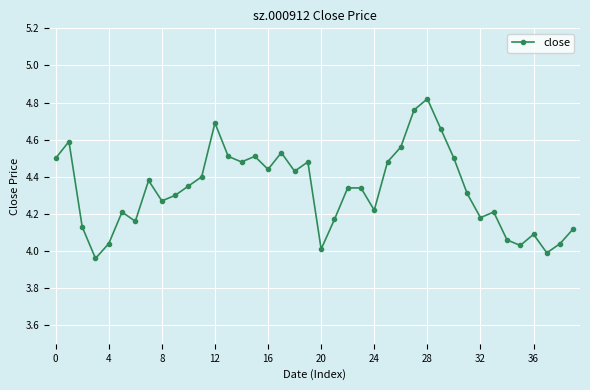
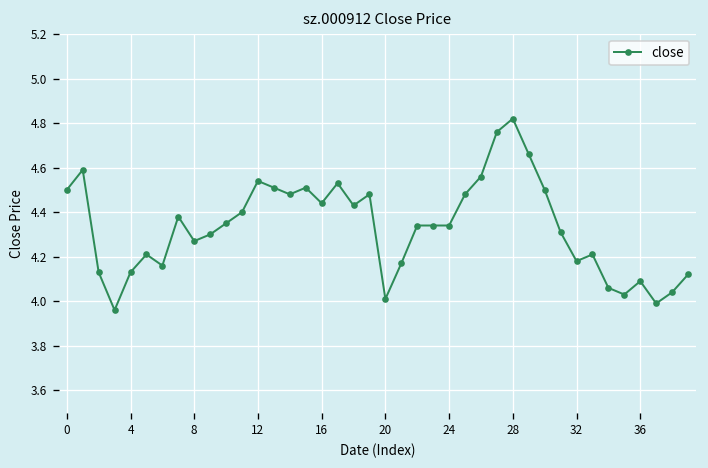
  {
    "0": 4.50,
-   "4": 4.04,
+   "4": 4.13,
    "8": 4.27,
-   "12": 4.69,
+   "12": 4.54,
    "16": 4.44,
    "20": 4.01,
-   "24": 4.22,
+   "24": 4.34,
    "28": 4.82,
    "32": 4.18,
    "36": 4.09
  }
